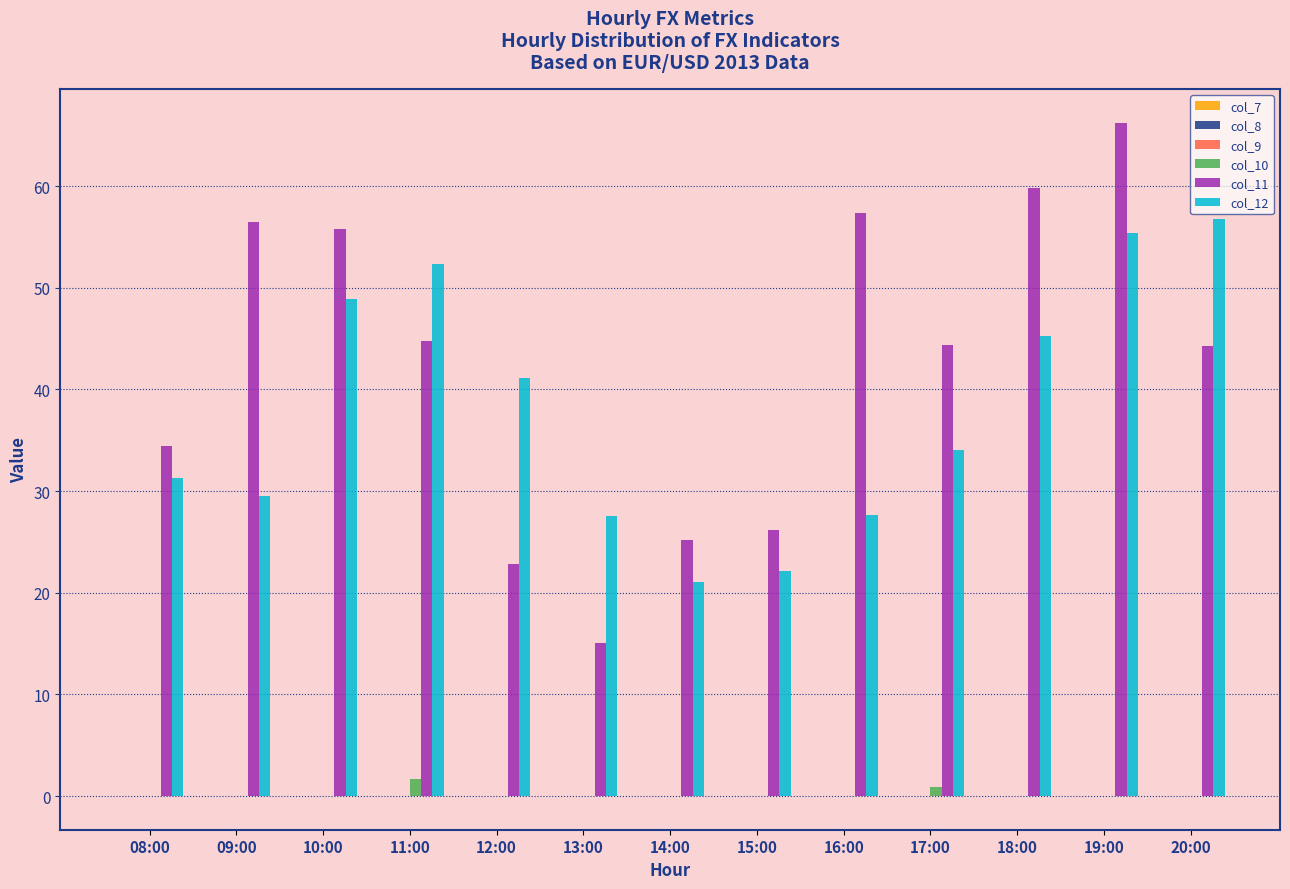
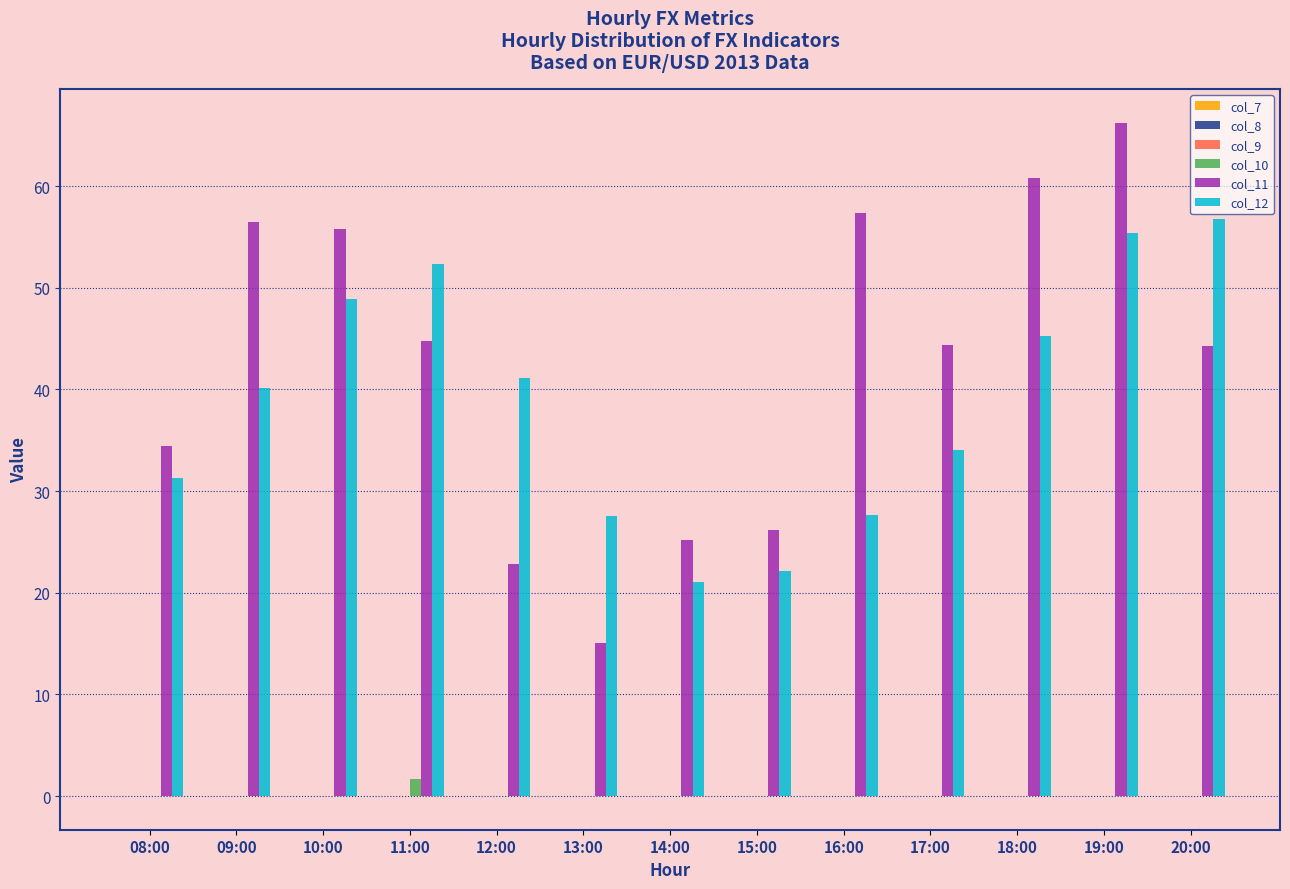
  {
    "col_10": {
      "11:00": 1.7,
-     "17:00": 0.9
+     "17:00": 0.0
    },
    "col_11": {
      "08:00": 34.4,
      "09:00": 56.4,
      "10:00": 55.8,
      "11:00": 44.7,
      "12:00": 22.9,
      "13:00": 15.0,
      "14:00": 25.2,
      "15:00": 26.2,
      "16:00": 57.4,
      "17:00": 44.4,
-     "18:00": 59.9,
+     "18:00": 60.8,
      "19:00": 66.3,
      "20:00": 44.3
    },
    "col_12": {
      "08:00": 31.3,
-     "09:00": 29.5,
+     "09:00": 40.1,
      "10:00": 48.9,
      "11:00": 52.3,
      "12:00": 41.1,
      "13:00": 27.5,
      "14:00": 21.0,
      "15:00": 22.1,
      "16:00": 27.7,
      "17:00": 34.1,
      "18:00": 45.3,
      "19:00": 55.4,
      "20:00": 56.8
    }
  }
